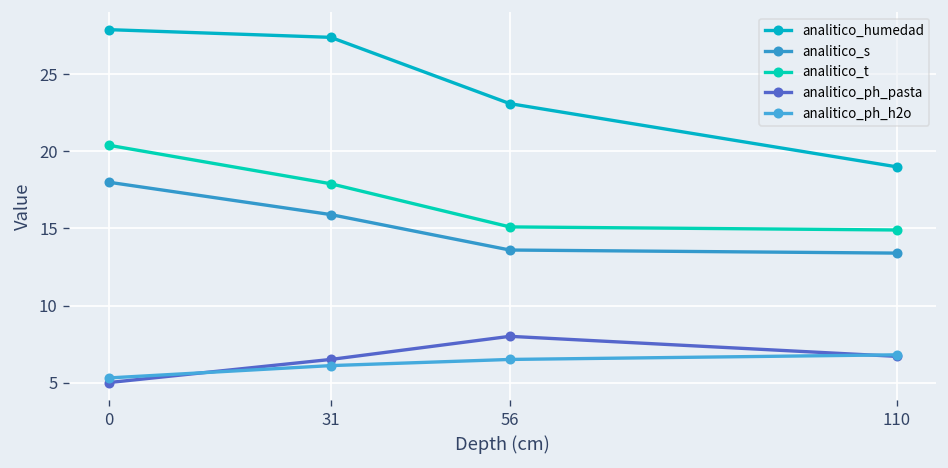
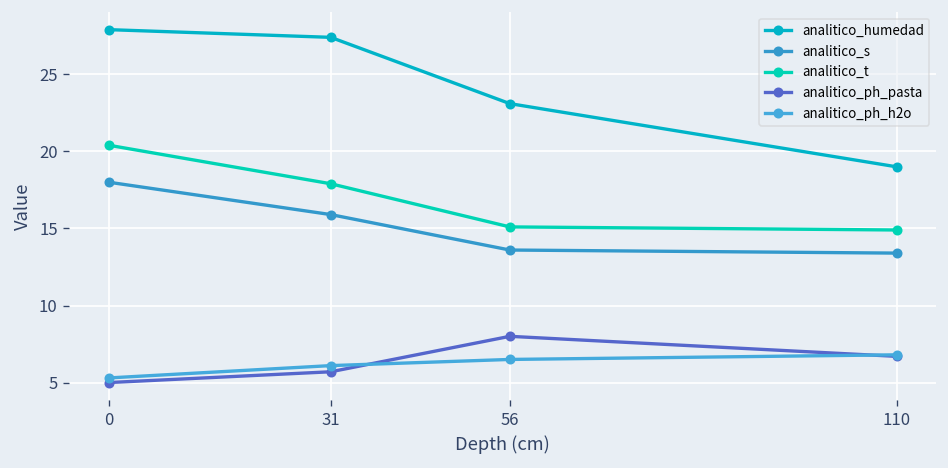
  {
    "analitico_ph_pasta": {
      "0": 5.0,
-     "31": 6.5,
+     "31": 5.7,
      "56": 8.0
    }
  }
